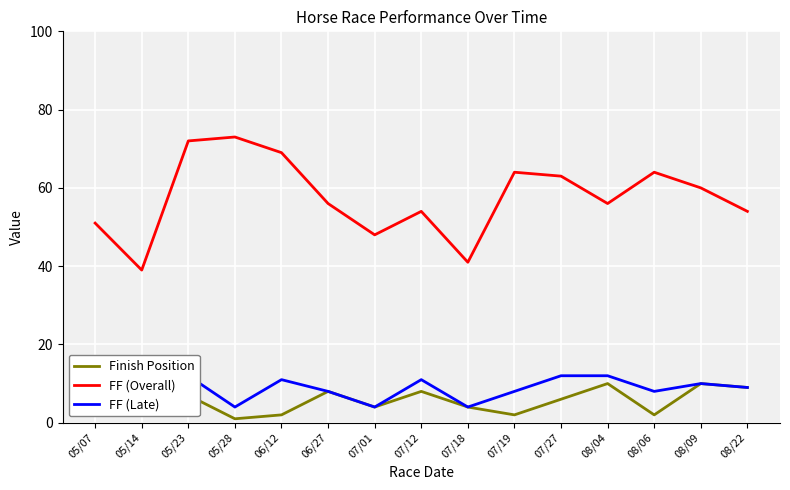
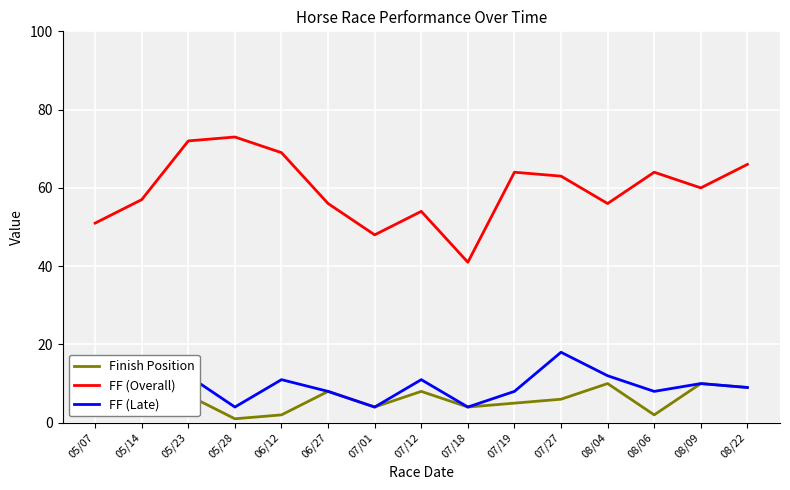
  {
    "Finish Position": {
      "05/28": 1,
      "06/12": 2,
      "07/12": 8,
-     "07/19": 2,
+     "07/19": 5,
      "07/27": 6,
      "08/04": 10,
      "08/06": 2
    },
    "FF (Overall)": {
      "05/07": 51,
-     "05/14": 39,
+     "05/14": 57,
      "05/23": 72,
      "05/28": 73,
      "06/12": 69,
      "06/27": 56,
      "07/01": 48,
      "07/12": 54,
      "07/18": 41,
      "07/19": 64,
      "07/27": 63,
      "08/04": 56,
      "08/06": 64,
      "08/09": 60,
-     "08/22": 54
+     "08/22": 66
    },
    "FF (Late)": {
      "05/28": 4,
      "06/12": 11,
      "07/12": 11,
      "07/19": 8,
-     "07/27": 12,
+     "07/27": 18,
      "08/04": 12,
      "08/06": 8
    }
  }
